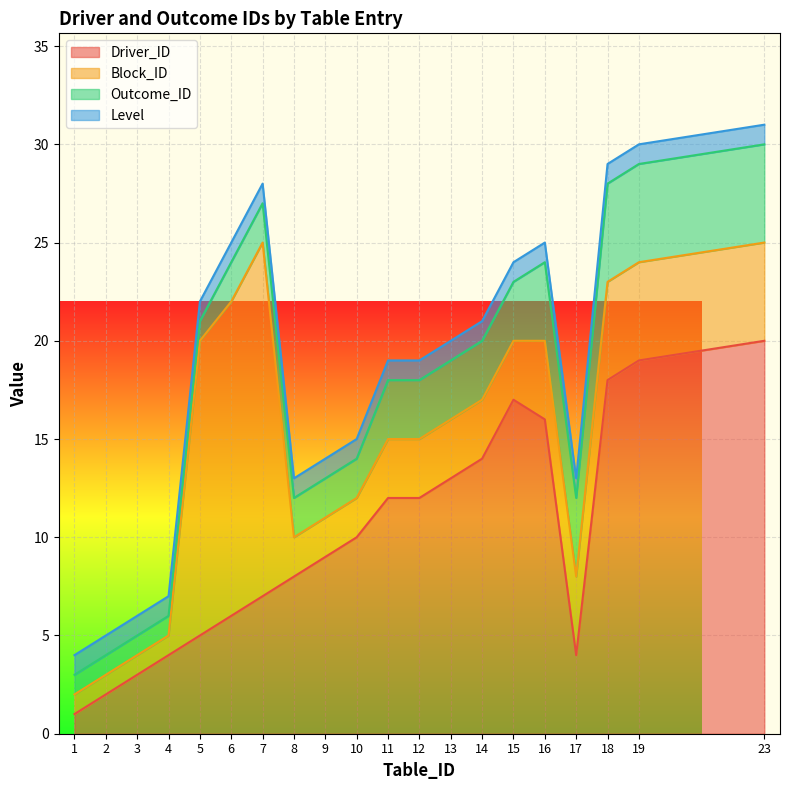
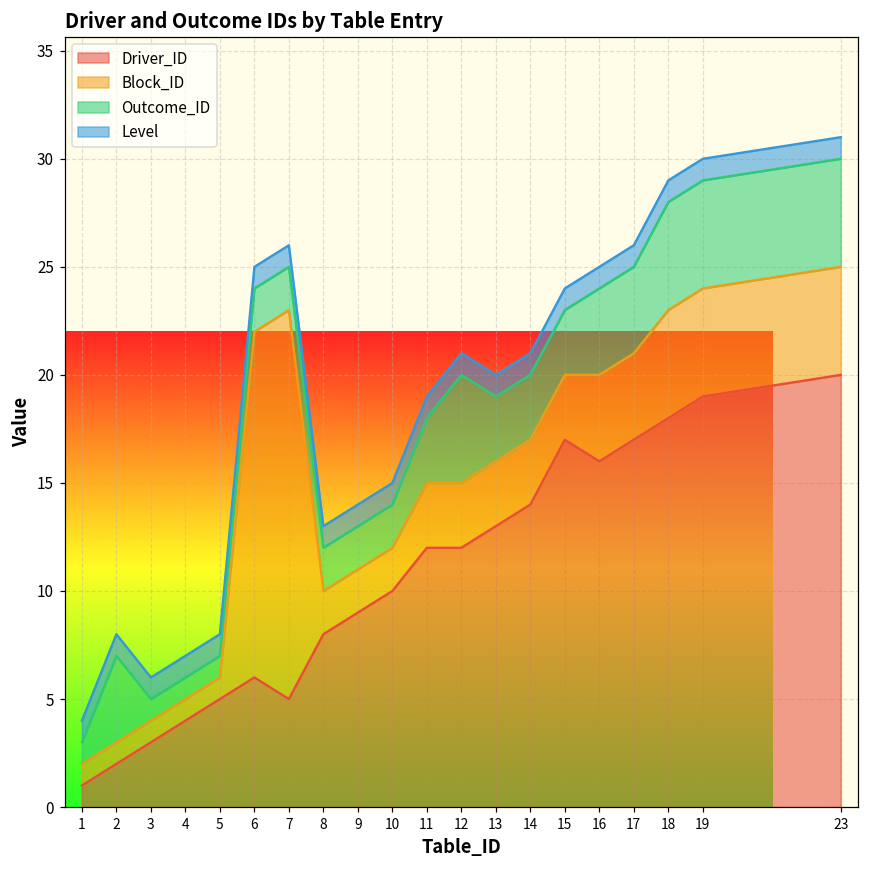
  {
    "Driver_ID": {
      "1": 1,
      "2": 2,
      "3": 3,
      "4": 4,
      "5": 5,
      "6": 6,
-     "7": 7,
+     "7": 5,
      "8": 8,
      "9": 9,
      "10": 10,
      "11": 12,
      "12": 12,
      "13": 13,
      "14": 14,
      "15": 17,
      "16": 16,
-     "17": 4,
+     "17": 17,
      "18": 18,
      "19": 19,
      "23": 20
    },
    "Block_ID": {
      "1": 1,
      "2": 1,
      "3": 1,
      "4": 1,
-     "5": 15,
+     "5": 1,
      "6": 16,
      "7": 18,
      "8": 2,
      "9": 2,
      "10": 2,
      "11": 3,
      "12": 3,
      "13": 3,
      "14": 3,
      "15": 3,
      "16": 4,
      "17": 4,
      "18": 5,
      "19": 5,
      "23": 5
    },
    "Outcome_ID": {
      "1": 1,
-     "2": 1,
+     "2": 4,
      "3": 1,
      "4": 1,
      "5": 1,
      "6": 2,
      "7": 2,
      "8": 2,
      "9": 2,
      "10": 2,
      "11": 3,
-     "12": 3,
+     "12": 5,
      "13": 3,
      "14": 3,
      "15": 3,
      "16": 4,
      "17": 4,
      "18": 5,
      "19": 5,
      "23": 5
    },
    "Level": {
      "1": 1,
      "2": 1,
      "3": 1,
      "4": 1,
      "5": 1,
      "6": 1,
      "7": 1,
      "8": 1,
      "9": 1,
      "10": 1,
      "11": 1,
      "12": 1,
      "13": 1,
      "14": 1,
      "15": 1,
      "16": 1,
      "17": 1,
      "18": 1,
      "19": 1,
      "23": 1
    }
  }
